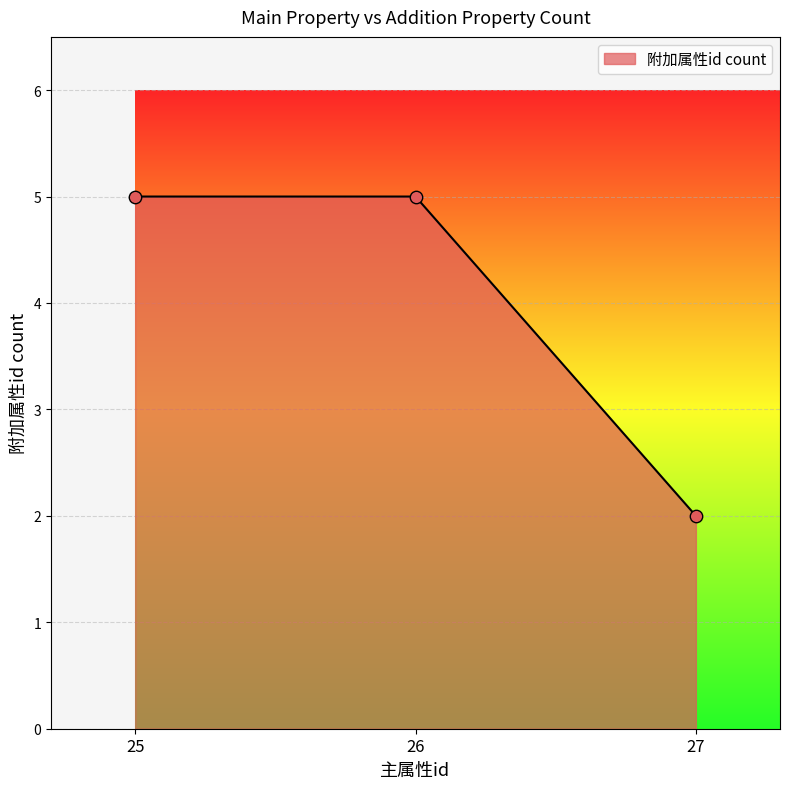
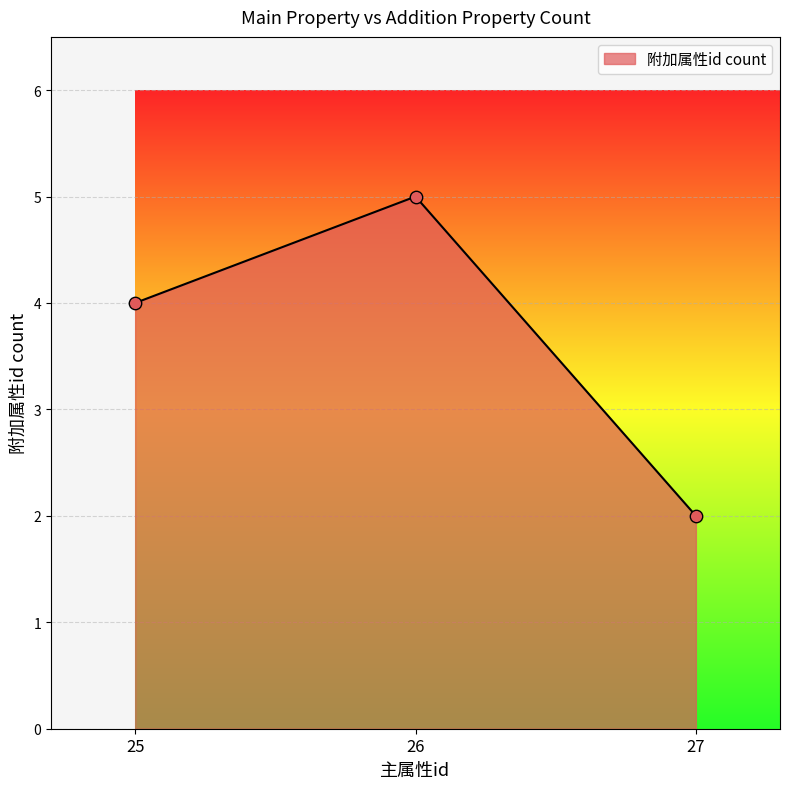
  {
-   "25": 5,
+   "25": 4,
    "26": 5,
    "27": 2
  }
